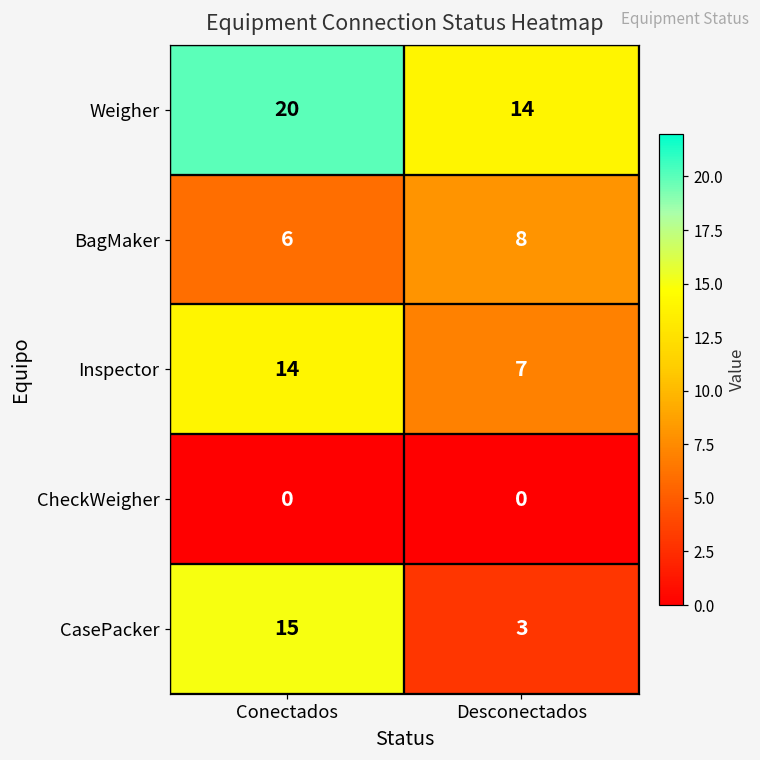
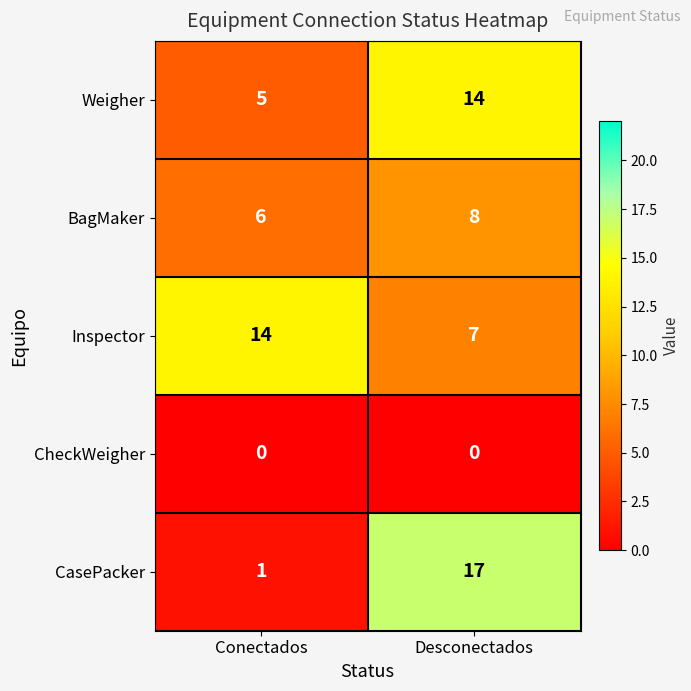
  {
    "Weigher": {
-     "Conectados": 20,
+     "Conectados": 5,
      "Desconectados": 14
    },
    "BagMaker": {
      "Conectados": 6,
      "Desconectados": 8
    },
    "Inspector": {
      "Conectados": 14,
      "Desconectados": 7
    },
    "CheckWeigher": {
      "Conectados": 0,
      "Desconectados": 0
    },
    "CasePacker": {
-     "Conectados": 15,
-     "Desconectados": 3
+     "Conectados": 1,
+     "Desconectados": 17
    }
  }
